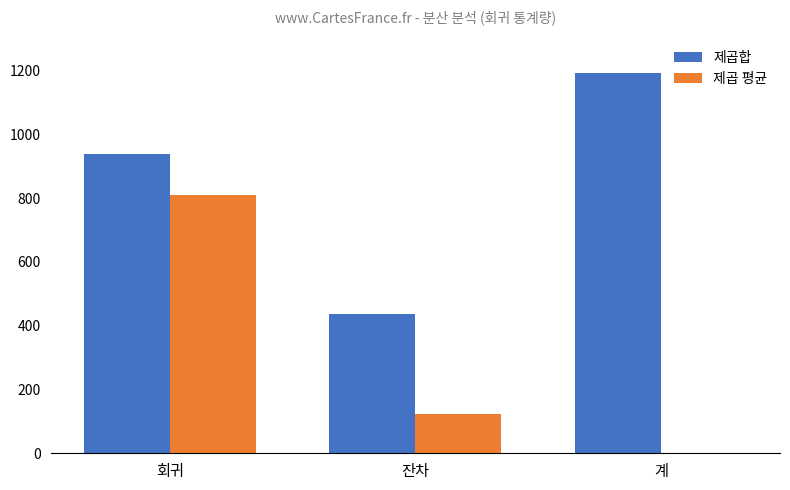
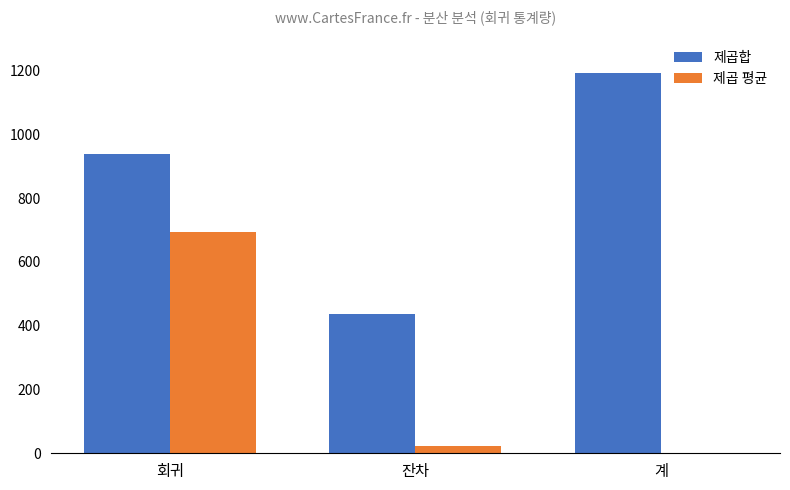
  {
    "제곱합": {
      "회귀": 940,
      "잔차": 440,
      "계": 1190
    },
    "제곱 평균": {
-     "회귀": 810,
-     "잔차": 120,
+     "회귀": 690,
+     "잔차": 20,
      "계": 0
    }
  }
